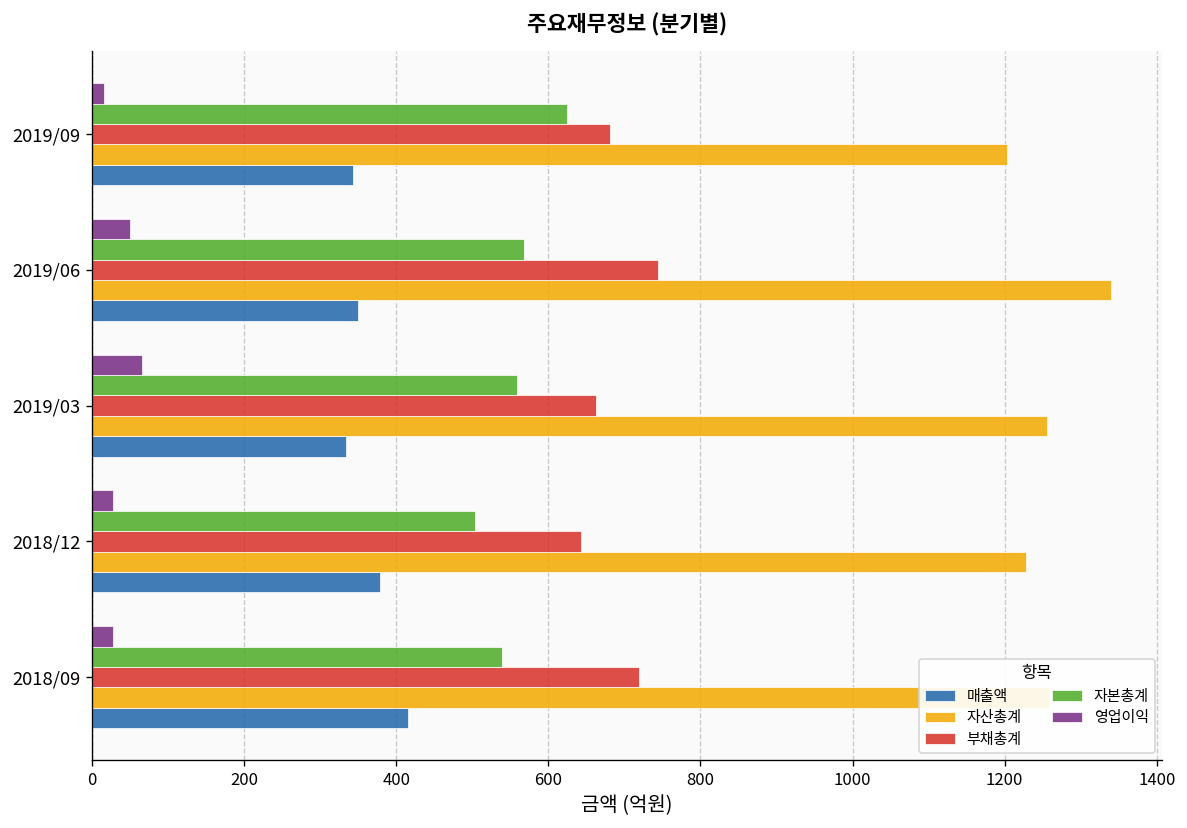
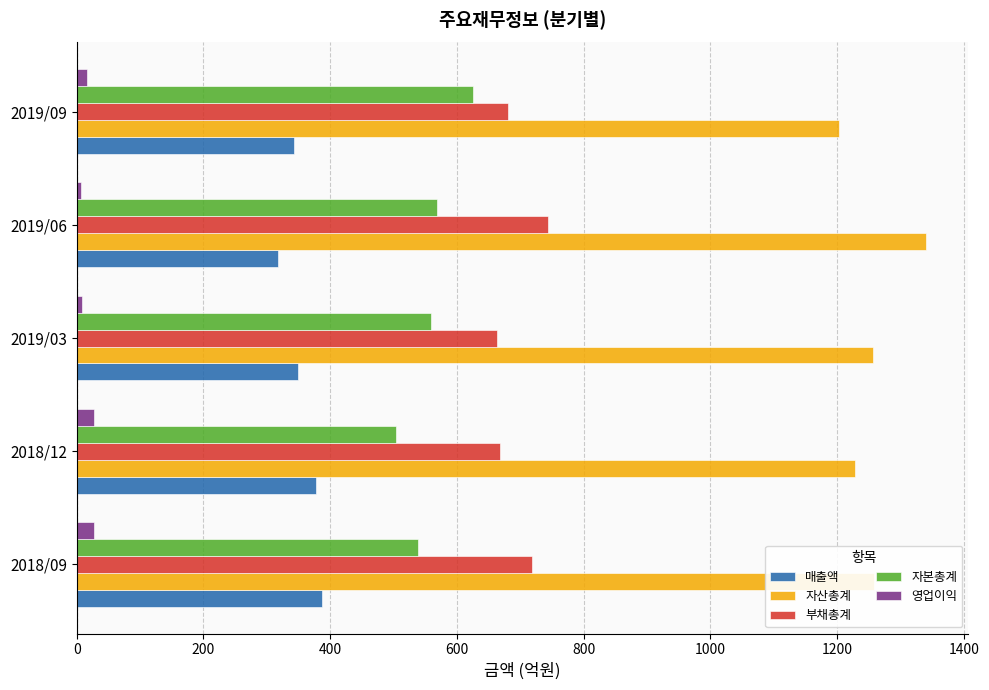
  {
    "매출액": {
      "2019/09": 340,
-     "2019/06": 350,
-     "2019/03": 330,
+     "2019/06": 320,
+     "2019/03": 350,
      "2018/12": 380,
-     "2018/09": 420
+     "2018/09": 390
    },
    "자산총계": {
      "2019/09": 1200,
      "2019/06": 1340,
      "2019/03": 1260,
      "2018/12": 1230
    },
    "부채총계": {
      "2019/09": 680,
      "2019/06": 740,
      "2019/03": 660,
-     "2018/12": 640,
+     "2018/12": 670,
      "2018/09": 720
    },
    "자본총계": {
      "2019/09": 630,
      "2019/06": 570,
      "2019/03": 560,
      "2018/12": 500,
      "2018/09": 540
    },
    "영업이익": {
      "2019/09": 20,
-     "2019/06": 50,
-     "2019/03": 70,
+     "2019/06": 10,
+     "2019/03": 10,
      "2018/12": 30,
      "2018/09": 30
    }
  }
